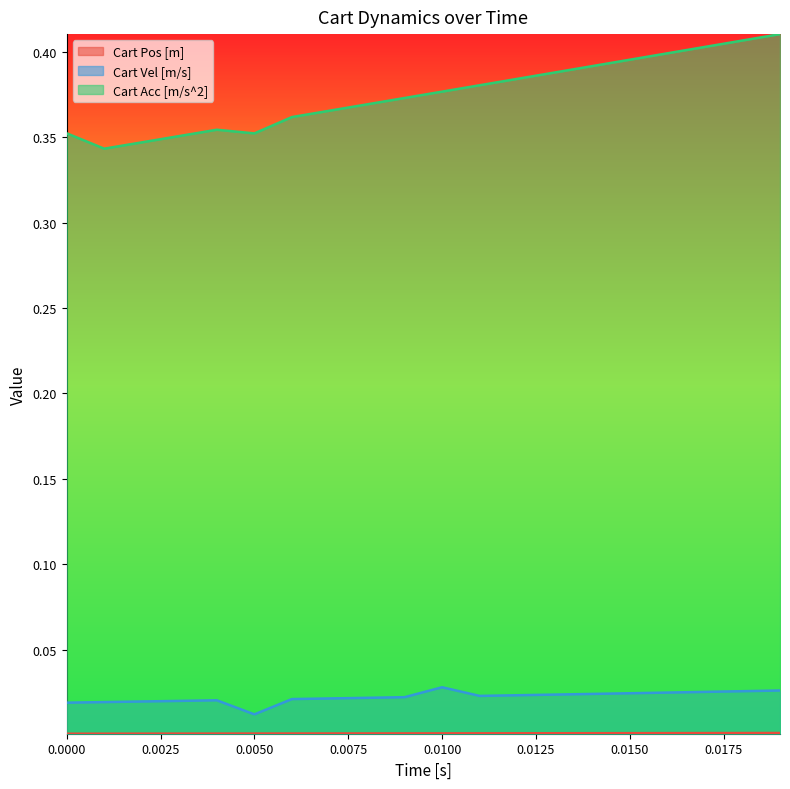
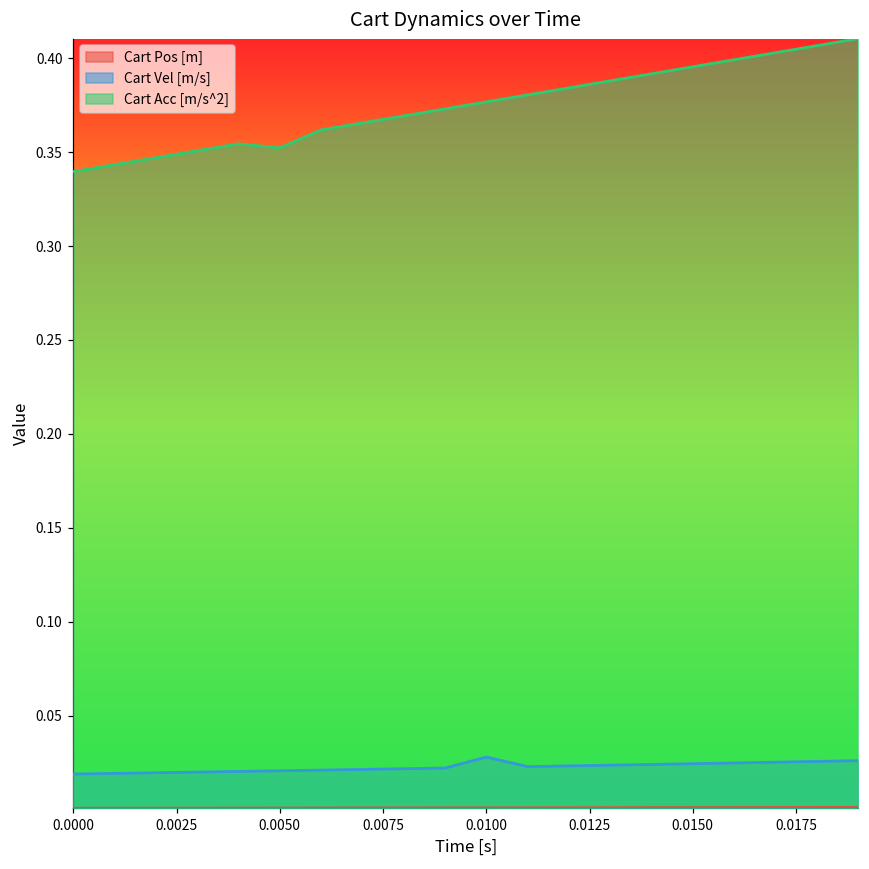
  {
    "Cart Pos [m]": {
      "0.0000": 0.001,
      "0.0050": 0.001,
      "0.0100": 0.001,
      "0.0150": 0.001
    },
    "Cart Vel [m/s]": {
      "0.0000": 0.019,
-     "0.0050": 0.012,
+     "0.0050": 0.021,
      "0.0100": 0.028,
      "0.0150": 0.024
    },
    "Cart Acc [m/s^2]": {
-     "0.0000": 0.352,
+     "0.0000": 0.340,
      "0.0050": 0.352,
      "0.0100": 0.377,
      "0.0150": 0.395
    }
  }
